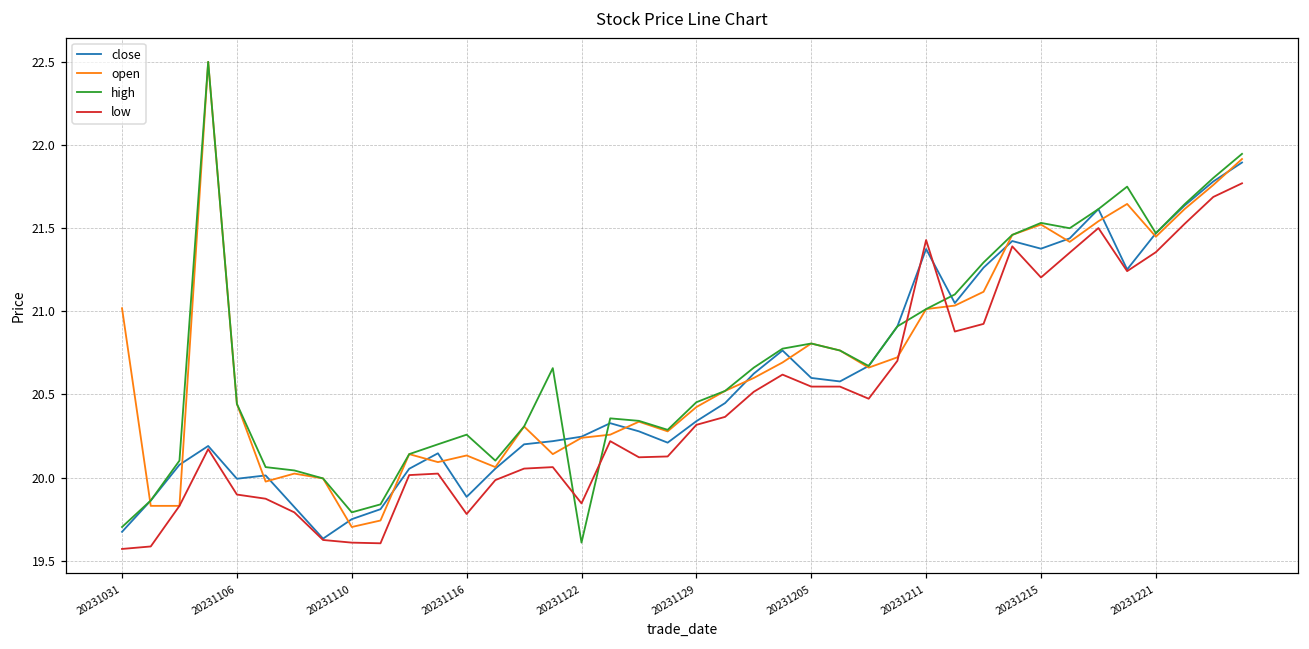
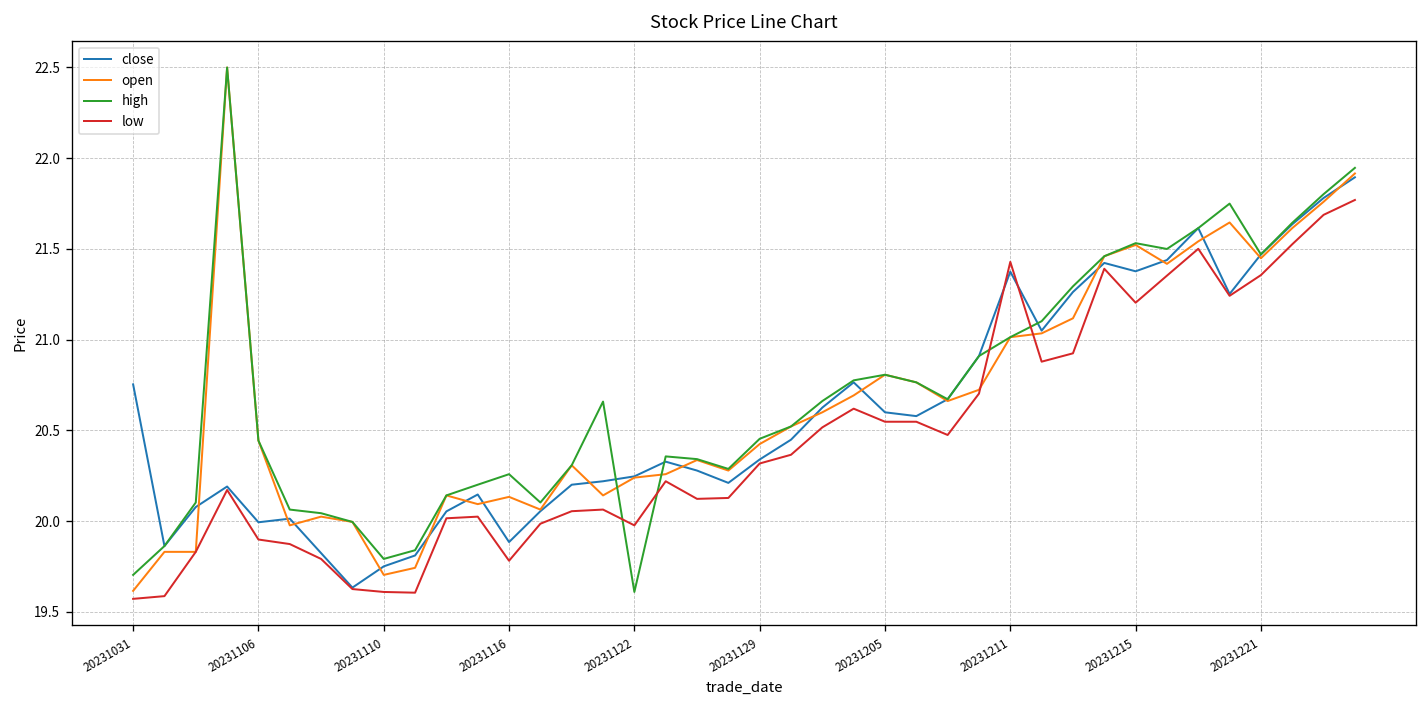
  {
    "close": {
-     "20231031": 19.67,
+     "20231031": 20.75,
      "20231106": 19.99,
      "20231110": 19.75,
      "20231116": 19.88,
      "20231129": 20.34,
      "20231205": 20.60,
      "20231211": 21.37,
      "20231215": 21.38
    },
    "open": {
-     "20231031": 21.02,
+     "20231031": 19.62,
      "20231110": 19.70,
      "20231116": 20.13,
      "20231129": 20.42,
      "20231221": 21.45
    },
    "high": {
      "20231031": 19.70,
      "20231110": 19.79,
      "20231116": 20.26,
      "20231122": 19.61,
      "20231129": 20.45
    },
    "low": {
      "20231031": 19.57,
      "20231106": 19.90,
      "20231110": 19.61,
      "20231116": 19.78,
-     "20231122": 19.85,
+     "20231122": 19.98,
      "20231129": 20.32,
      "20231205": 20.55,
      "20231211": 21.43,
      "20231215": 21.20,
      "20231221": 21.36
    }
  }
